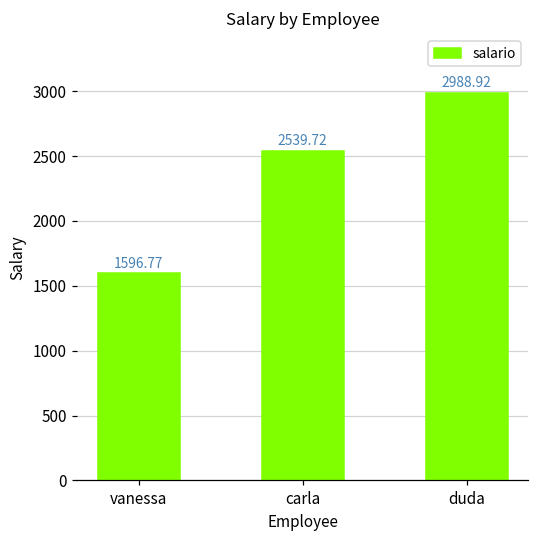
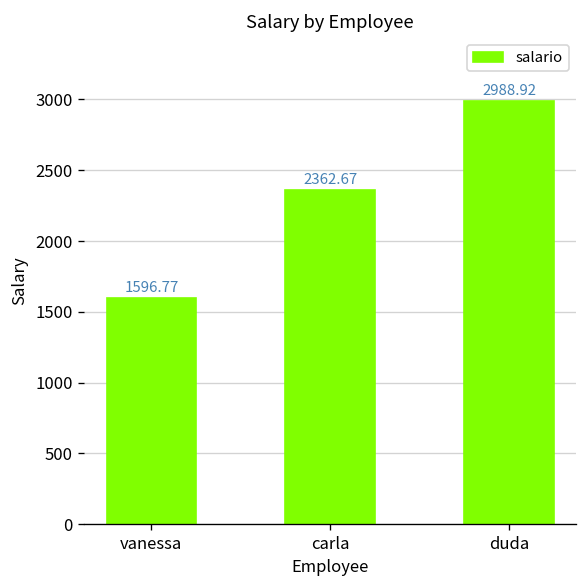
  {
    "vanessa": 1596.77,
-   "carla": 2539.72,
+   "carla": 2362.67,
    "duda": 2988.92
  }
